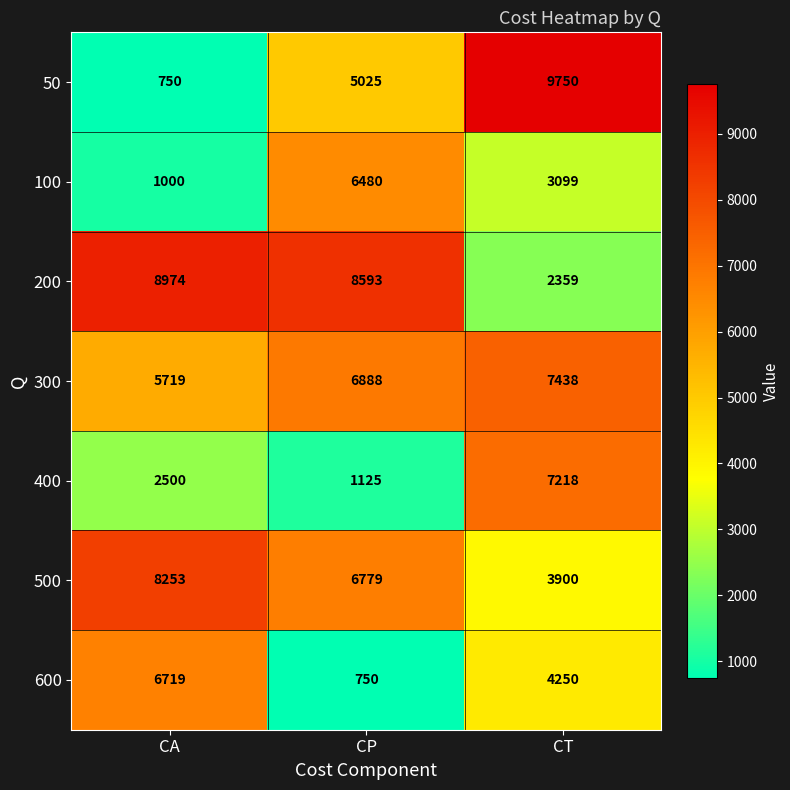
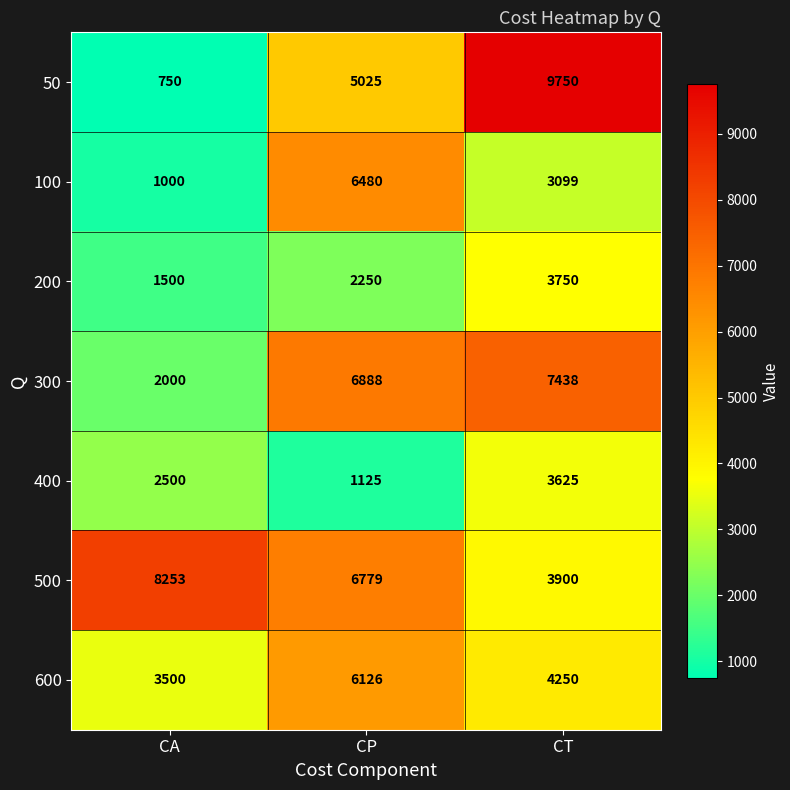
  {
    "50": {
      "CA": 750,
      "CP": 5025,
      "CT": 9750
    },
    "100": {
      "CA": 1000,
      "CP": 6480,
      "CT": 3099
    },
    "200": {
-     "CA": 8974,
-     "CP": 8593,
-     "CT": 2359
+     "CA": 1500,
+     "CP": 2250,
+     "CT": 3750
    },
    "300": {
-     "CA": 5719,
+     "CA": 2000,
      "CP": 6888,
      "CT": 7438
    },
    "400": {
      "CA": 2500,
      "CP": 1125,
-     "CT": 7218
+     "CT": 3625
    },
    "500": {
      "CA": 8253,
      "CP": 6779,
      "CT": 3900
    },
    "600": {
-     "CA": 6719,
-     "CP": 750,
+     "CA": 3500,
+     "CP": 6126,
      "CT": 4250
    }
  }
